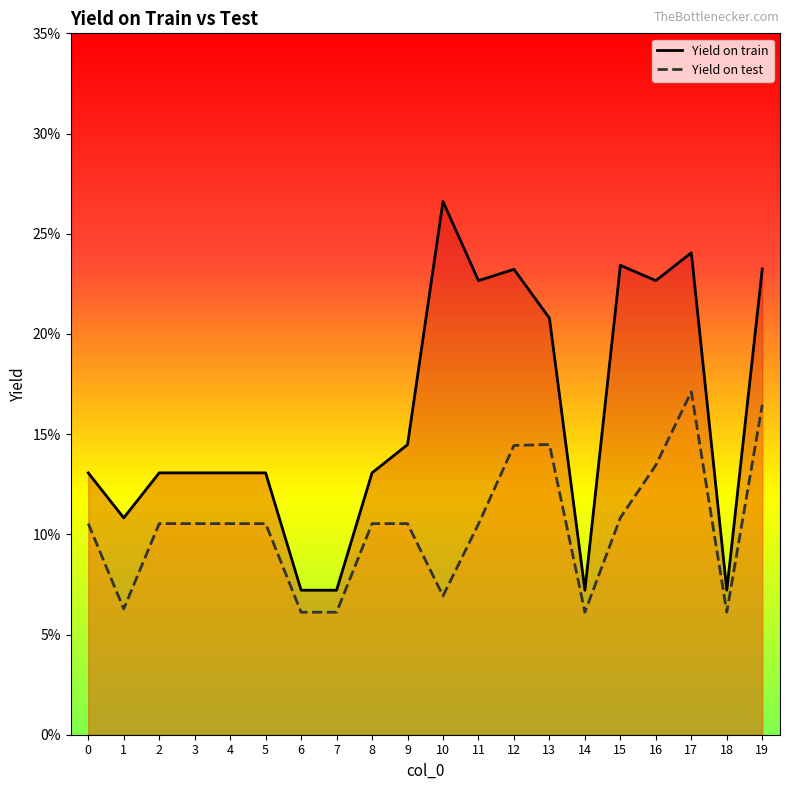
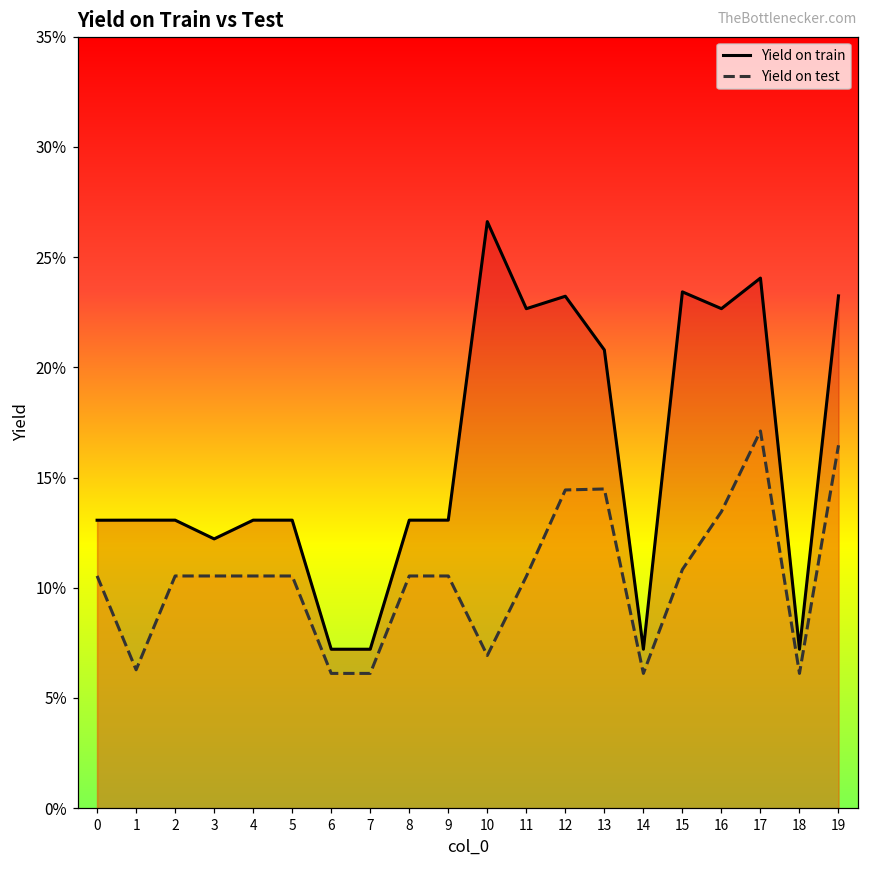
  {
    "Yield on train": {
      "0": "13.1%",
-     "1": "10.8%",
+     "1": "13.1%",
      "2": "13.1%",
-     "3": "13.1%",
+     "3": "12.2%",
      "4": "13.1%",
      "5": "13.1%",
      "6": "7.2%",
      "7": "7.2%",
      "8": "13.1%",
-     "9": "14.5%",
+     "9": "13.1%",
      "10": "26.6%",
      "11": "22.7%",
      "12": "23.2%",
      "13": "20.8%",
      "14": "7.2%",
      "15": "23.4%",
      "16": "22.7%",
      "17": "24.0%",
      "18": "7.2%",
      "19": "23.2%"
    },
    "Yield on test": {
      "0": "10.5%",
      "1": "6.3%",
      "2": "10.5%",
      "3": "10.5%",
      "4": "10.5%",
      "5": "10.5%",
      "6": "6.1%",
      "7": "6.1%",
      "8": "10.5%",
      "9": "10.5%",
      "10": "6.9%",
      "11": "10.5%",
      "12": "14.4%",
      "13": "14.5%",
      "14": "6.1%",
      "15": "10.8%",
      "16": "13.5%",
      "17": "17.1%",
      "18": "6.1%",
      "19": "16.5%"
    }
  }
